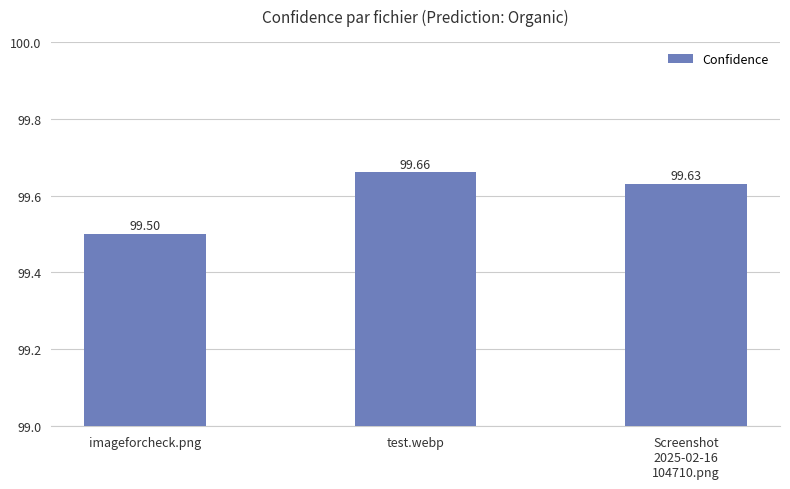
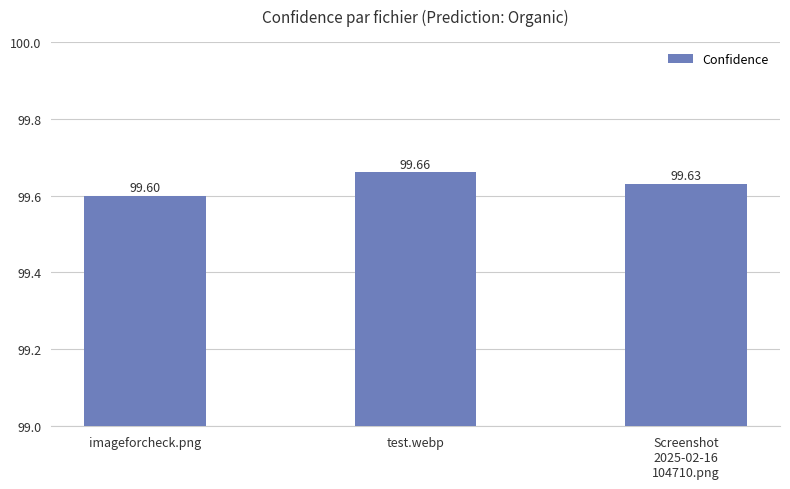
  {
-   "imageforcheck.png": 99.50,
+   "imageforcheck.png": 99.60,
    "test.webp": 99.66,
    "Screenshot 2025-02-16 104710.png": 99.63
  }
